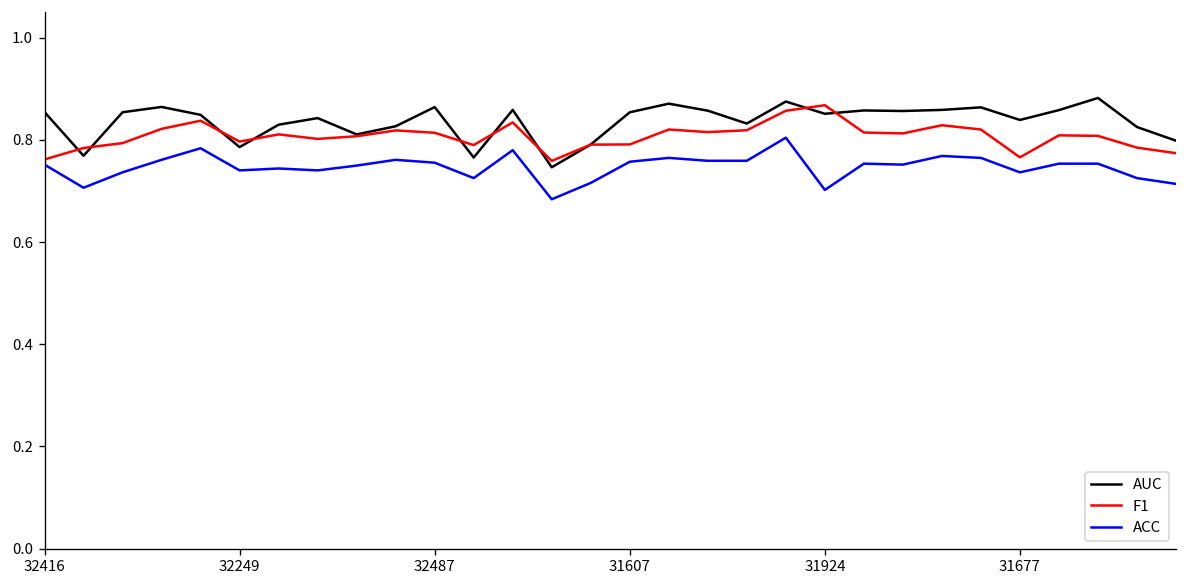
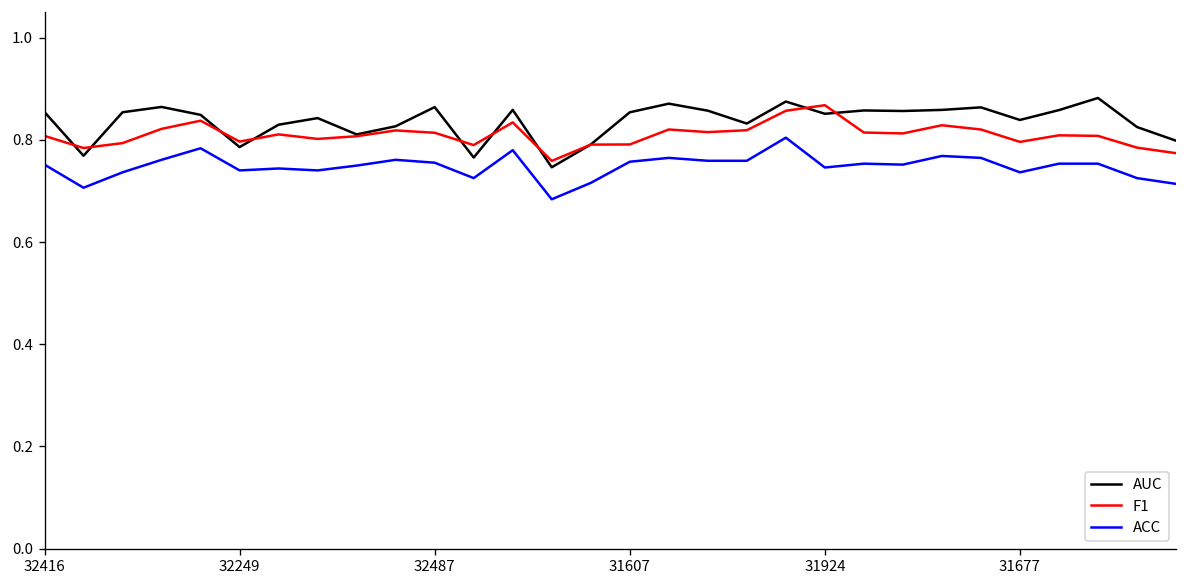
  {
    "AUC": {
      "32416": 0.85,
      "32249": 0.79,
      "32487": 0.86,
      "31607": 0.85,
      "31924": 0.85,
      "31677": 0.84
    },
    "F1": {
-     "32416": 0.76,
+     "32416": 0.81,
      "32249": 0.80,
      "32487": 0.81,
      "31607": 0.79,
      "31924": 0.87,
-     "31677": 0.77
+     "31677": 0.80
    },
    "ACC": {
      "32416": 0.75,
      "32249": 0.74,
      "32487": 0.76,
      "31607": 0.76,
-     "31924": 0.70,
+     "31924": 0.75,
      "31677": 0.74
    }
  }
